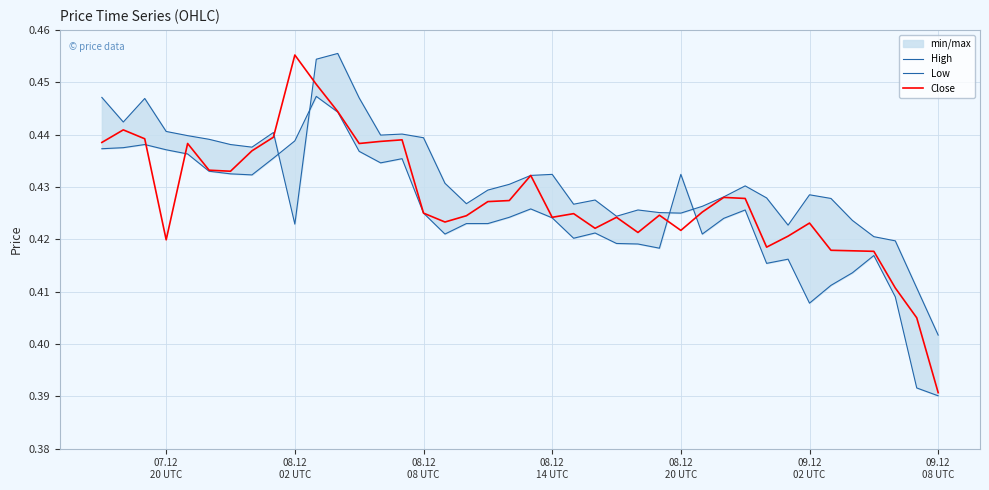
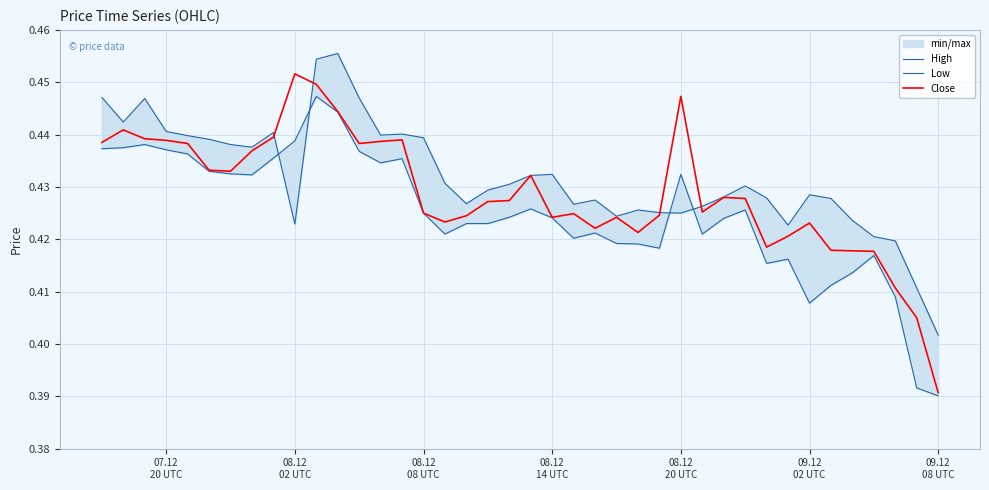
  {
    "Close": {
-     "07.12 20 UTC": 0.420,
-     "08.12 02 UTC": 0.455,
-     "08.12 20 UTC": 0.422,
+     "07.12 20 UTC": 0.439,
+     "08.12 02 UTC": 0.452,
+     "08.12 20 UTC": 0.447,
      "09.12 02 UTC": 0.423,
      "09.12 08 UTC": 0.391
    }
  }
